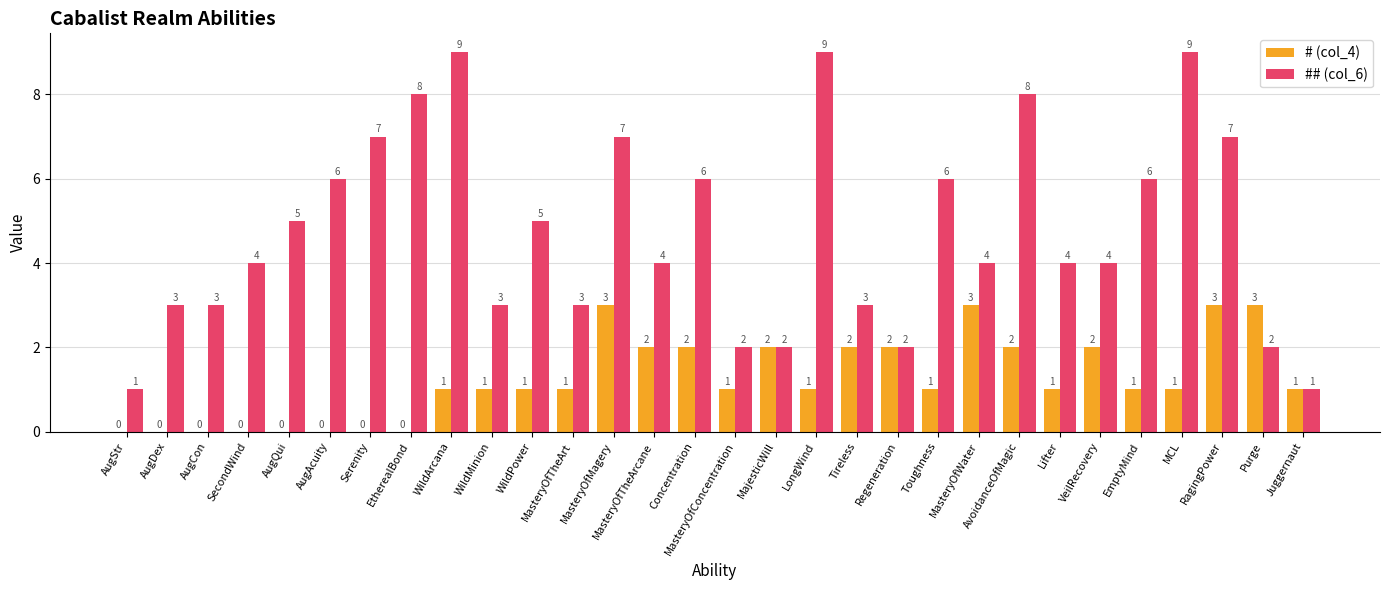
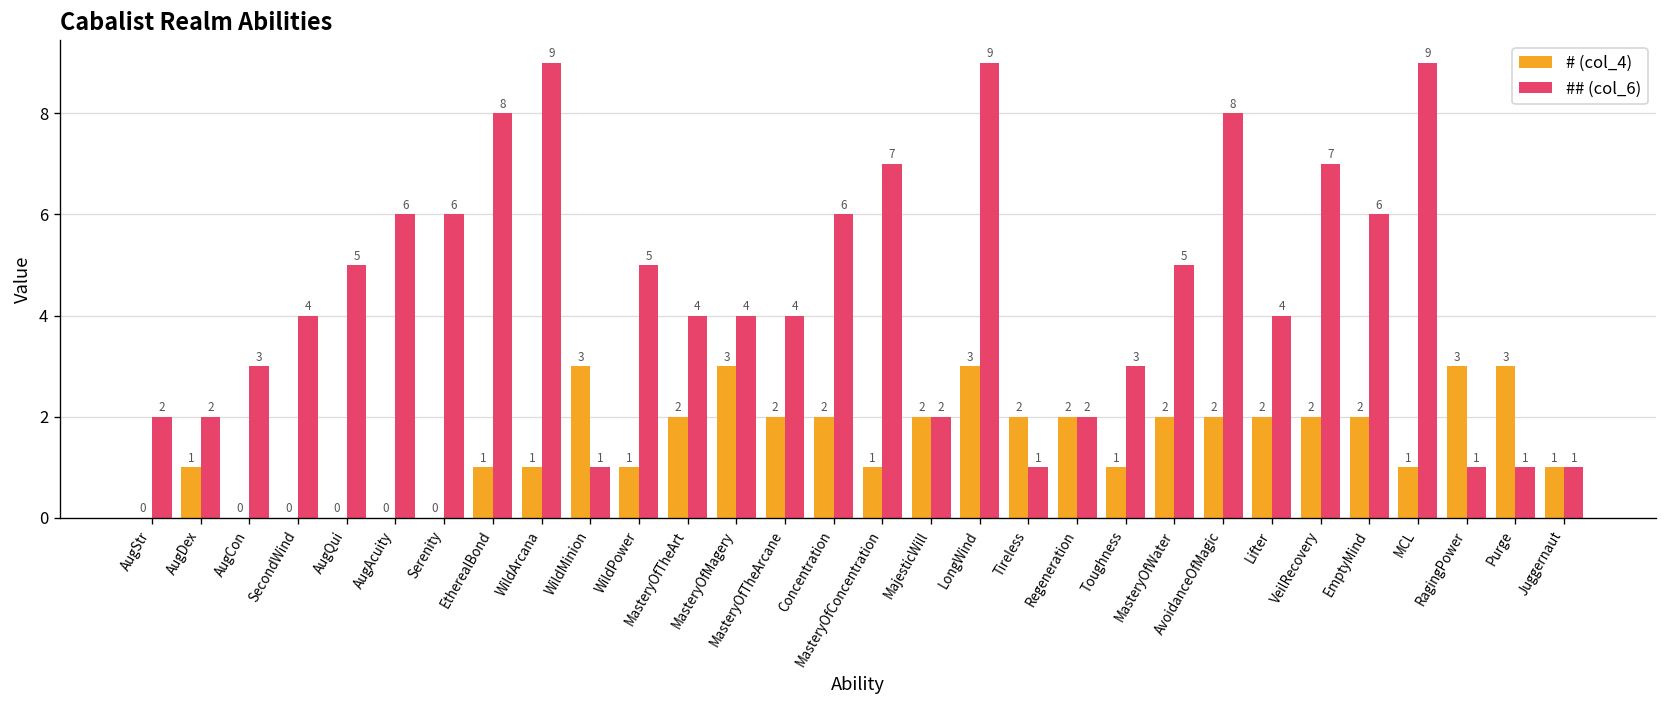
  {
    "# (col_4)": {
      "AugStr": 0,
-     "AugDex": 0,
+     "AugDex": 1,
      "AugCon": 0,
      "SecondWind": 0,
      "AugQui": 0,
      "AugAcuity": 0,
      "Serenity": 0,
-     "EtherealBond": 0,
+     "EtherealBond": 1,
      "WildArcana": 1,
-     "WildMinion": 1,
+     "WildMinion": 3,
      "WildPower": 1,
-     "MasteryOfTheArt": 1,
+     "MasteryOfTheArt": 2,
      "MasteryOfMagery": 3,
      "MasteryOfTheArcane": 2,
      "Concentration": 2,
      "MasteryOfConcentration": 1,
      "MajesticWill": 2,
-     "LongWind": 1,
+     "LongWind": 3,
      "Tireless": 2,
      "Regeneration": 2,
      "Toughness": 1,
-     "MasteryOfWater": 3,
+     "MasteryOfWater": 2,
      "AvoidanceOfMagic": 2,
-     "Lifter": 1,
+     "Lifter": 2,
      "VeilRecovery": 2,
-     "EmptyMind": 1,
+     "EmptyMind": 2,
      "MCL": 1,
      "RagingPower": 3,
      "Purge": 3,
      "Juggernaut": 1
    },
    "## (col_6)": {
-     "AugStr": 1,
-     "AugDex": 3,
+     "AugStr": 2,
+     "AugDex": 2,
      "AugCon": 3,
      "SecondWind": 4,
      "AugQui": 5,
      "AugAcuity": 6,
-     "Serenity": 7,
+     "Serenity": 6,
      "EtherealBond": 8,
      "WildArcana": 9,
-     "WildMinion": 3,
+     "WildMinion": 1,
      "WildPower": 5,
-     "MasteryOfTheArt": 3,
-     "MasteryOfMagery": 7,
+     "MasteryOfTheArt": 4,
+     "MasteryOfMagery": 4,
      "MasteryOfTheArcane": 4,
      "Concentration": 6,
-     "MasteryOfConcentration": 2,
+     "MasteryOfConcentration": 7,
      "MajesticWill": 2,
      "LongWind": 9,
-     "Tireless": 3,
+     "Tireless": 1,
      "Regeneration": 2,
-     "Toughness": 6,
-     "MasteryOfWater": 4,
+     "Toughness": 3,
+     "MasteryOfWater": 5,
      "AvoidanceOfMagic": 8,
      "Lifter": 4,
-     "VeilRecovery": 4,
+     "VeilRecovery": 7,
      "EmptyMind": 6,
      "MCL": 9,
-     "RagingPower": 7,
-     "Purge": 2,
+     "RagingPower": 1,
+     "Purge": 1,
      "Juggernaut": 1
    }
  }
